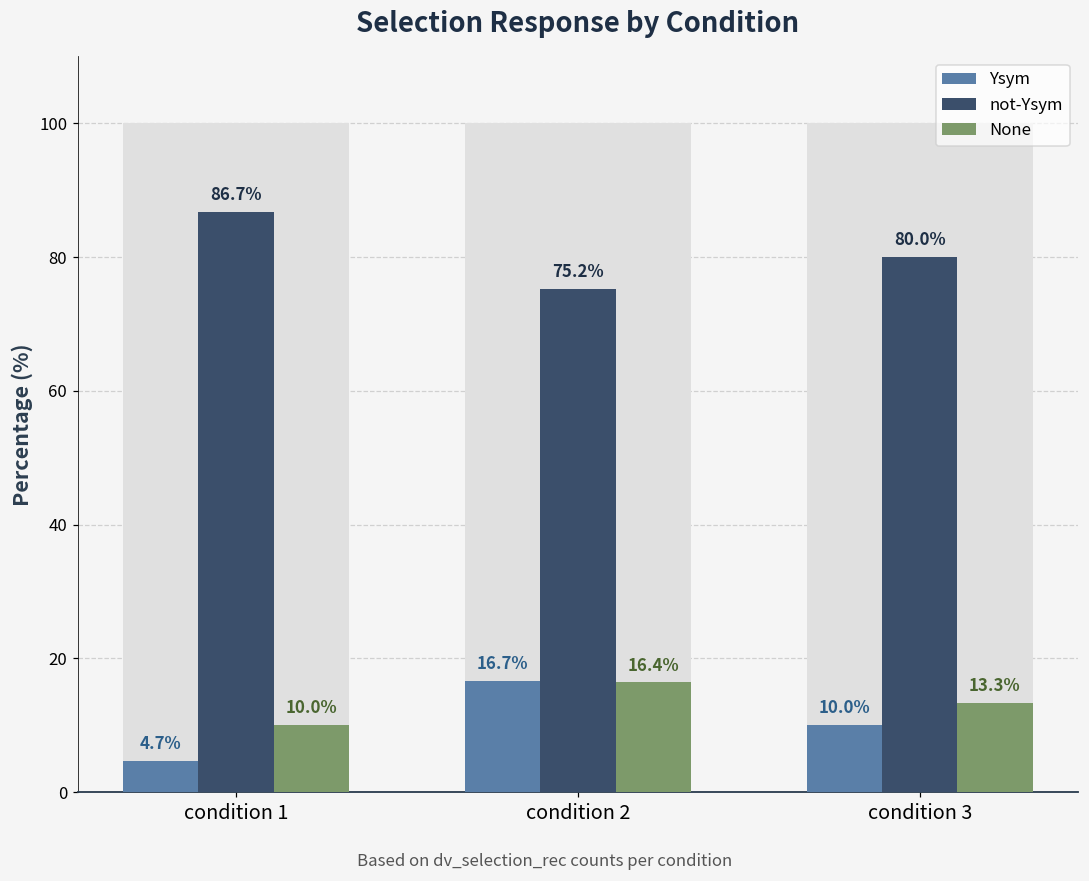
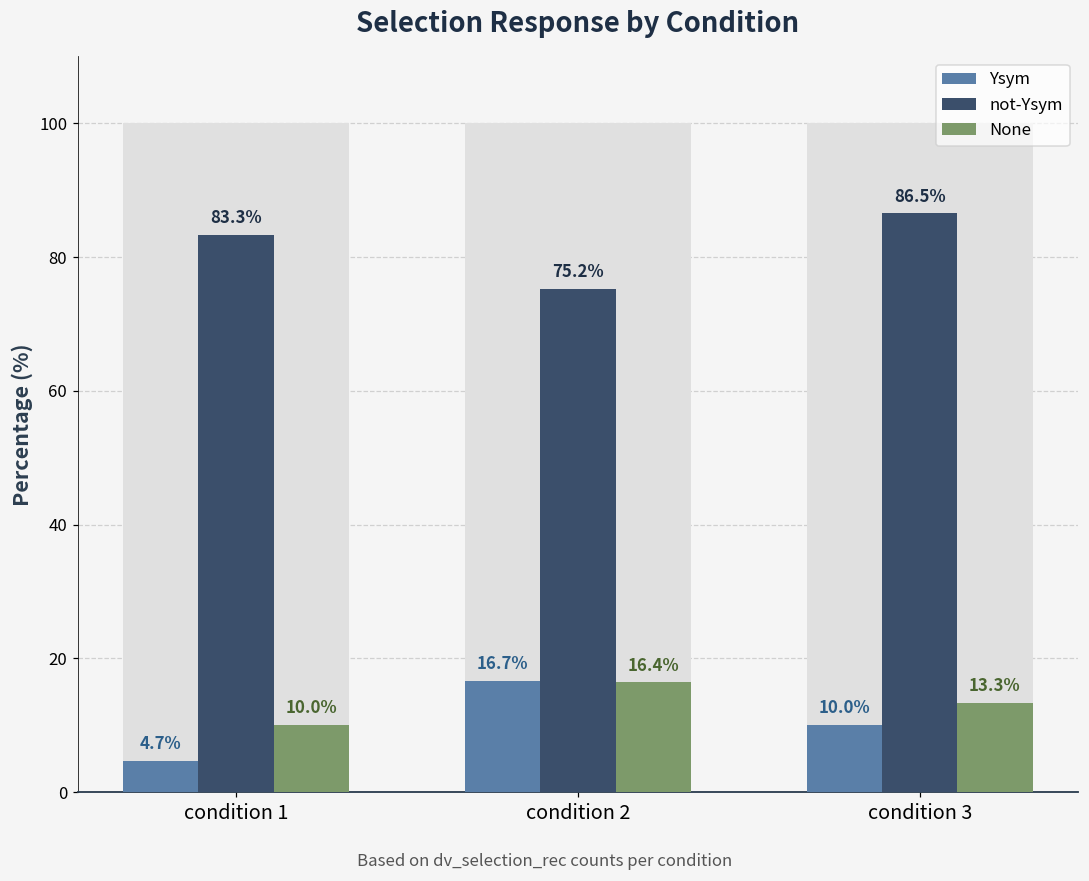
  {
    "not-Ysym": {
-     "condition 1": "86.7%",
-     "condition 3": "80.0%"
+     "condition 1": "83.3%",
+     "condition 3": "86.5%"
    }
  }
